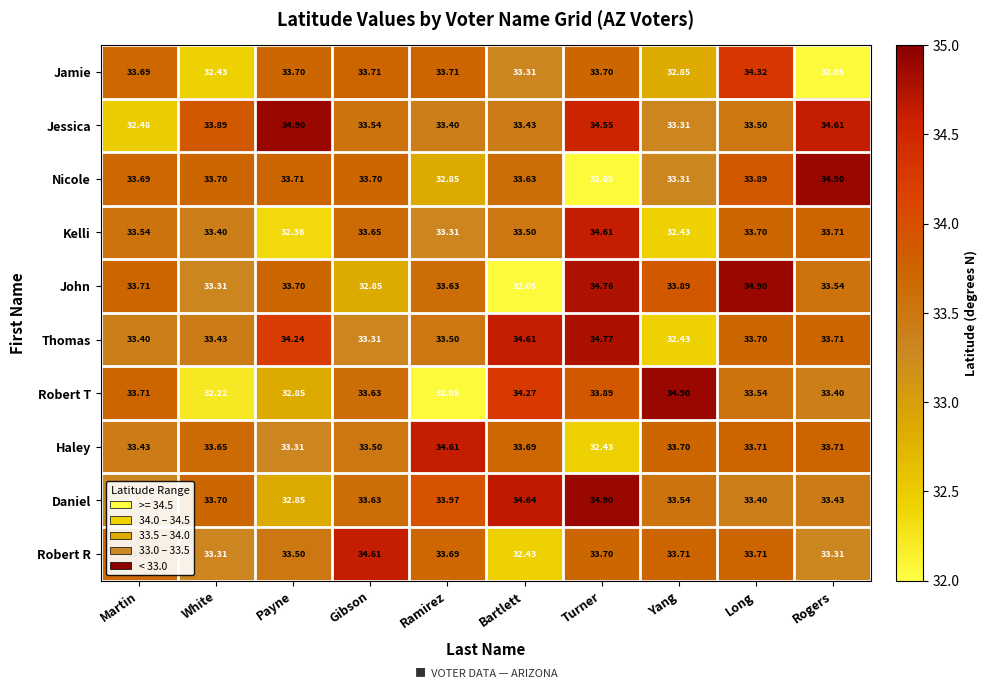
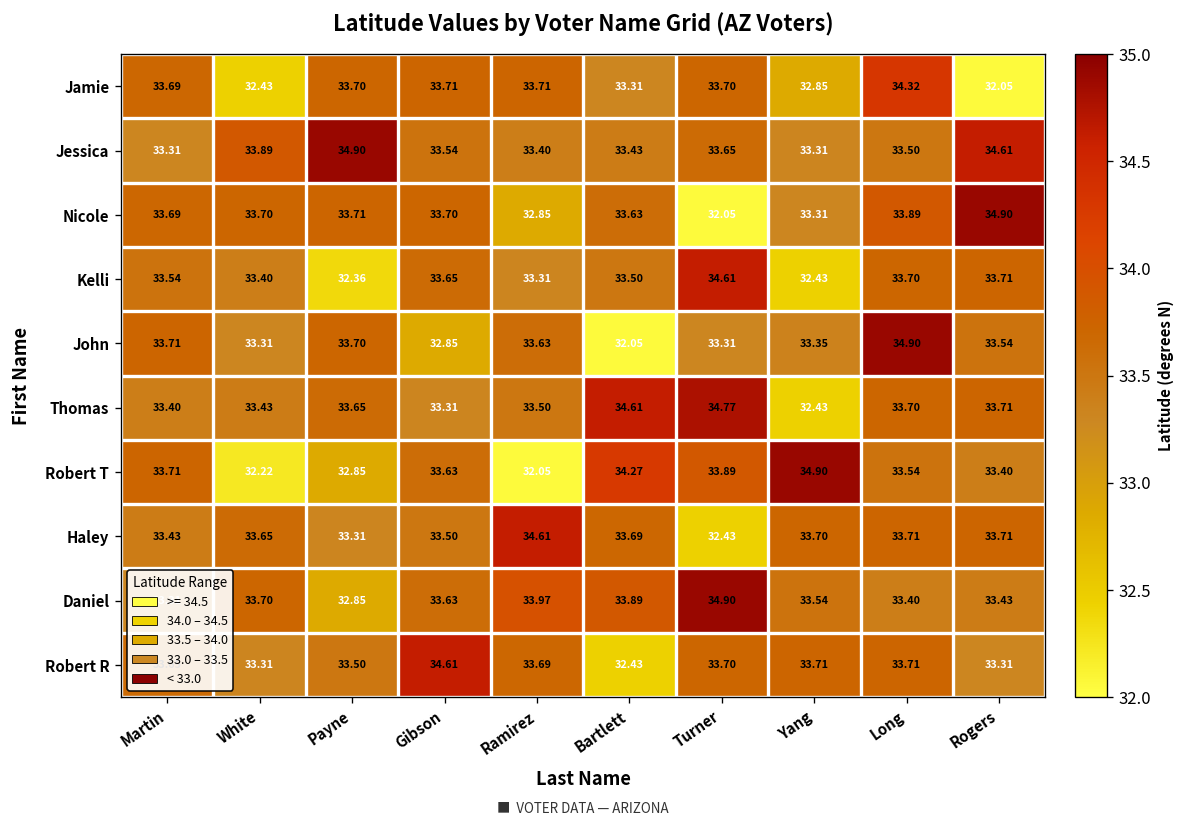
  {
    "Jamie": {
      "Martin": 33.69,
      "White": 32.43,
      "Payne": 33.70,
      "Gibson": 33.71,
      "Ramirez": 33.71,
      "Bartlett": 33.31,
      "Turner": 33.70,
      "Yang": 32.85,
      "Long": 34.32,
      "Rogers": 32.05
    },
    "Jessica": {
-     "Martin": 32.48,
+     "Martin": 33.31,
      "White": 33.89,
      "Payne": 34.90,
      "Gibson": 33.54,
      "Ramirez": 33.40,
      "Bartlett": 33.43,
-     "Turner": 34.55,
+     "Turner": 33.65,
      "Yang": 33.31,
      "Long": 33.50,
      "Rogers": 34.61
    },
    "Nicole": {
      "Martin": 33.69,
      "White": 33.70,
      "Payne": 33.71,
      "Gibson": 33.70,
      "Ramirez": 32.85,
      "Bartlett": 33.63,
      "Turner": 32.05,
      "Yang": 33.31,
      "Long": 33.89,
      "Rogers": 34.90
    },
    "Kelli": {
      "Martin": 33.54,
      "White": 33.40,
      "Payne": 32.36,
      "Gibson": 33.65,
      "Ramirez": 33.31,
      "Bartlett": 33.50,
      "Turner": 34.61,
      "Yang": 32.43,
      "Long": 33.70,
      "Rogers": 33.71
    },
    "John": {
      "Martin": 33.71,
      "White": 33.31,
      "Payne": 33.70,
      "Gibson": 32.85,
      "Ramirez": 33.63,
      "Bartlett": 32.05,
-     "Turner": 34.76,
-     "Yang": 33.89,
+     "Turner": 33.31,
+     "Yang": 33.35,
      "Long": 34.90,
      "Rogers": 33.54
    },
    "Thomas": {
      "Martin": 33.40,
      "White": 33.43,
-     "Payne": 34.24,
+     "Payne": 33.65,
      "Gibson": 33.31,
      "Ramirez": 33.50,
      "Bartlett": 34.61,
      "Turner": 34.77,
      "Yang": 32.43,
      "Long": 33.70,
      "Rogers": 33.71
    },
    "Robert T": {
      "Martin": 33.71,
      "White": 32.22,
      "Payne": 32.85,
      "Gibson": 33.63,
      "Ramirez": 32.05,
      "Bartlett": 34.27,
      "Turner": 33.89,
      "Yang": 34.90,
      "Long": 33.54,
      "Rogers": 33.40
    },
    "Haley": {
      "Martin": 33.43,
      "White": 33.65,
      "Payne": 33.31,
      "Gibson": 33.50,
      "Ramirez": 34.61,
      "Bartlett": 33.69,
      "Turner": 32.43,
      "Yang": 33.70,
      "Long": 33.71,
      "Rogers": 33.71
    },
    "Daniel": {
      "White": 33.70,
      "Payne": 32.85,
      "Gibson": 33.63,
      "Ramirez": 33.97,
-     "Bartlett": 34.64,
+     "Bartlett": 33.89,
      "Turner": 34.90,
      "Yang": 33.54,
      "Long": 33.40,
      "Rogers": 33.43
    },
    "Robert R": {
      "White": 33.31,
      "Payne": 33.50,
      "Gibson": 34.61,
      "Ramirez": 33.69,
      "Bartlett": 32.43,
      "Turner": 33.70,
      "Yang": 33.71,
      "Long": 33.71,
      "Rogers": 33.31
    }
  }
